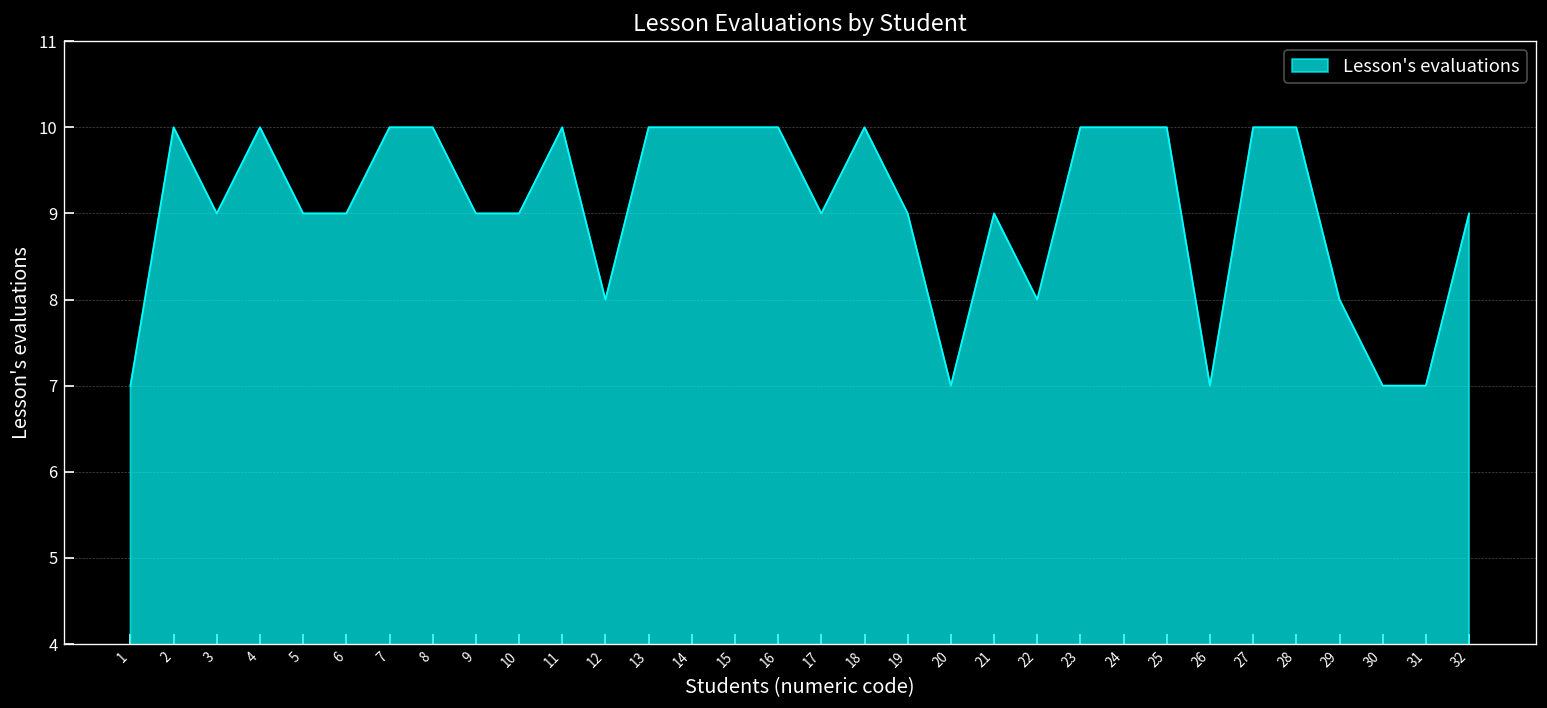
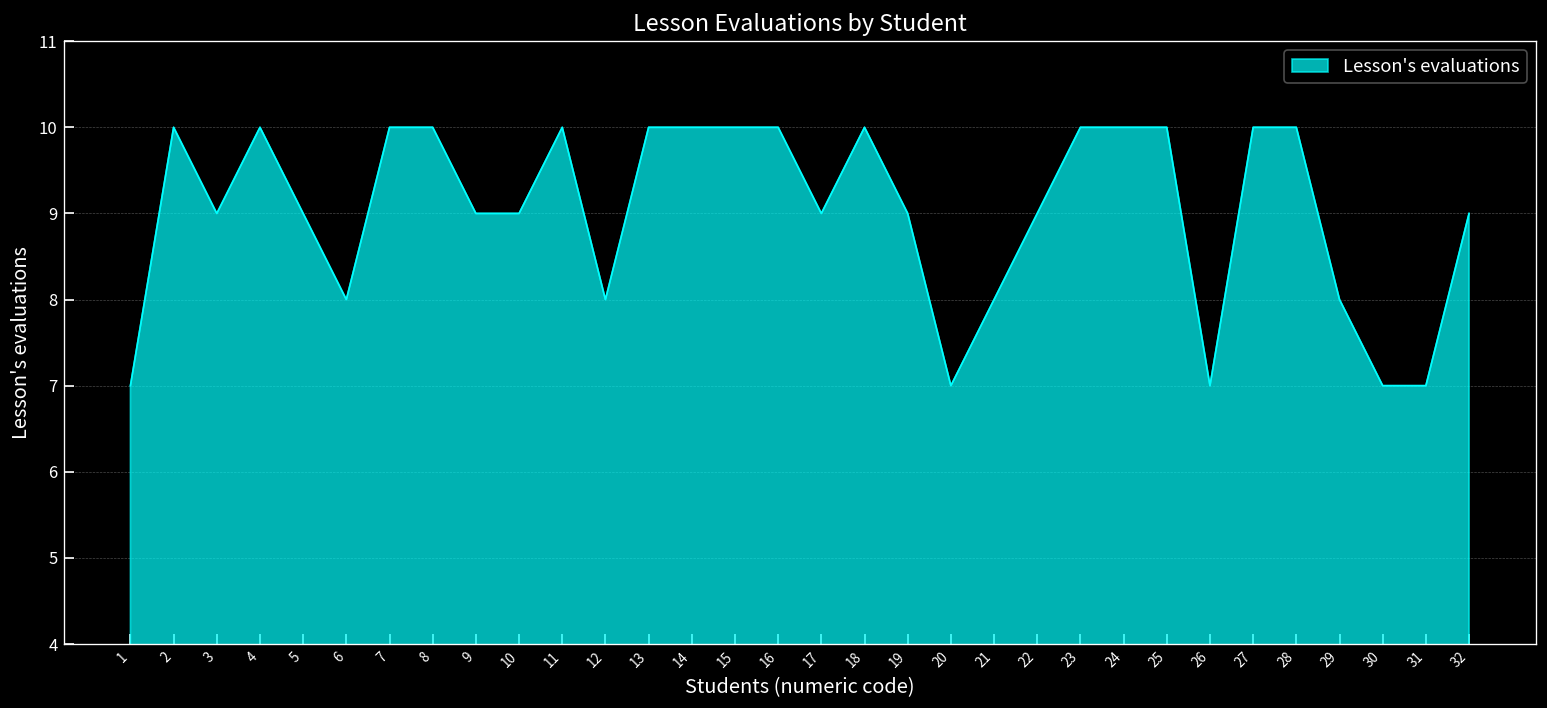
  {
    "1": 7,
    "2": 10,
    "3": 9,
    "4": 10,
    "5": 9,
-   "6": 9,
+   "6": 8,
    "7": 10,
    "8": 10,
    "9": 9,
    "10": 9,
    "11": 10,
    "12": 8,
    "13": 10,
    "14": 10,
    "15": 10,
    "16": 10,
    "17": 9,
    "18": 10,
    "19": 9,
    "20": 7,
-   "21": 9,
-   "22": 8,
+   "21": 8,
+   "22": 9,
    "23": 10,
    "24": 10,
    "25": 10,
    "26": 7,
    "27": 10,
    "28": 10,
    "29": 8,
    "30": 7,
    "31": 7,
    "32": 9
  }
